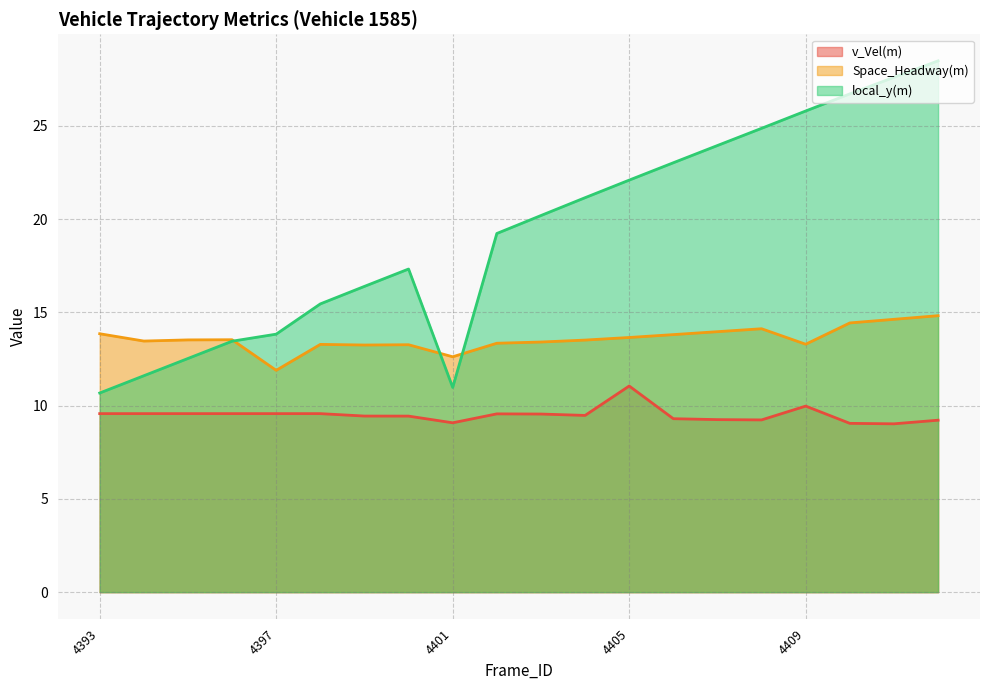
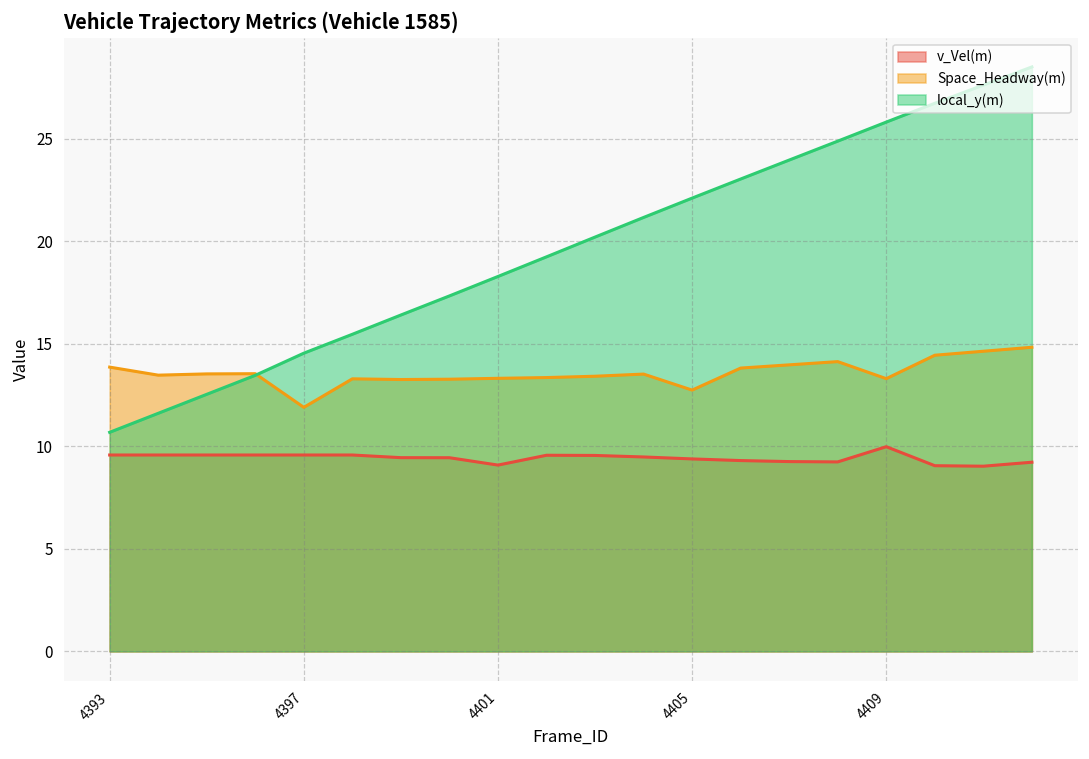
  {
    "v_Vel(m)": {
      "4393": 9.6,
      "4397": 9.6,
      "4401": 9.1,
-     "4405": 11.1,
+     "4405": 9.4,
      "4409": 10.0
    },
    "Space_Headway(m)": {
      "4393": 13.9,
      "4397": 11.9,
-     "4401": 12.6,
-     "4405": 13.7,
+     "4401": 13.3,
+     "4405": 12.7,
      "4409": 13.3
    },
    "local_y(m)": {
      "4393": 10.7,
-     "4397": 13.8,
-     "4401": 11.0,
+     "4397": 14.5,
+     "4401": 18.3,
      "4405": 22.1,
      "4409": 25.8
    }
  }
